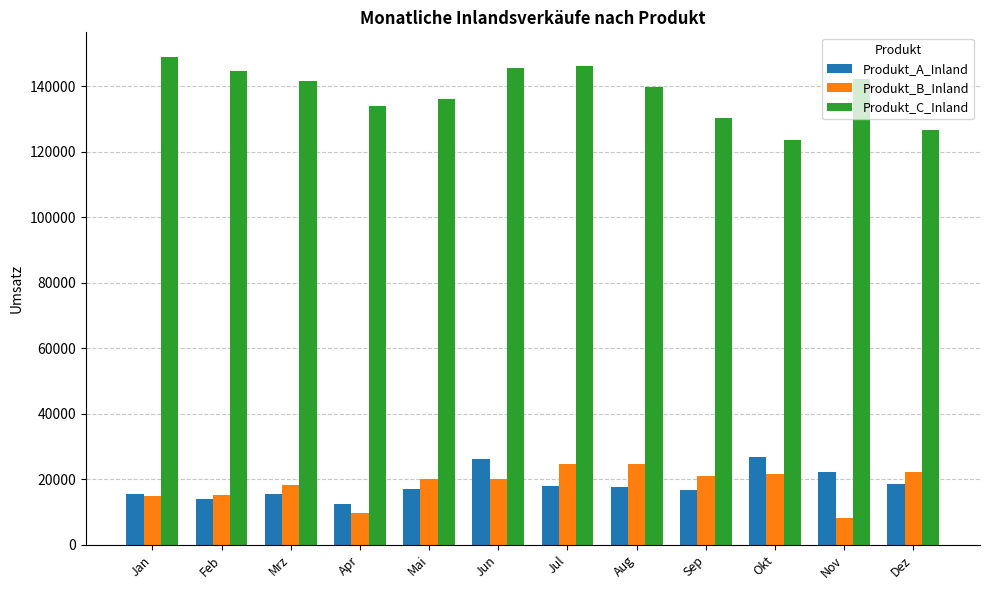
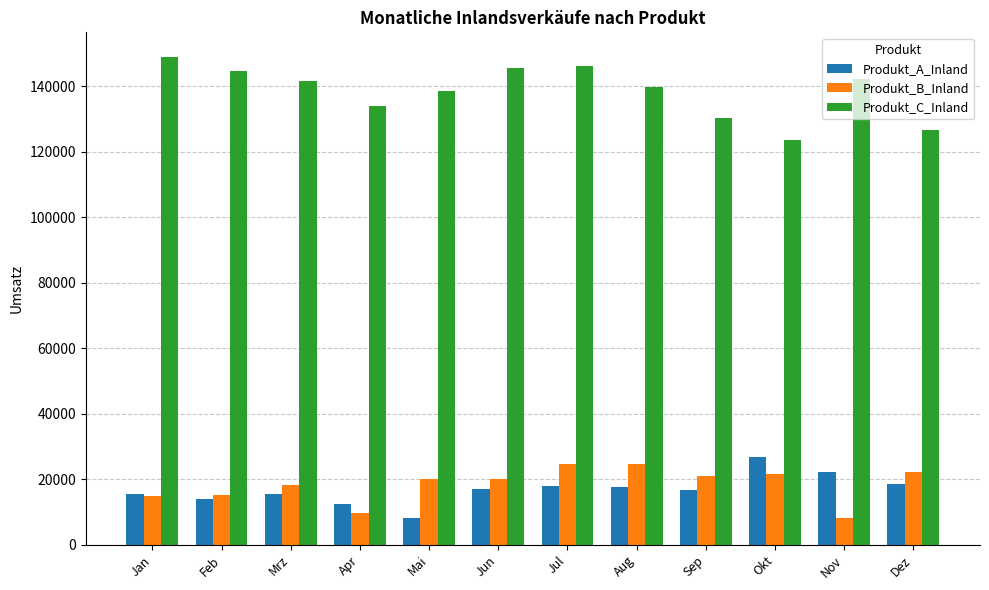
  {
    "Produkt_A_Inland": {
      "Jan": 16000,
      "Feb": 14000,
      "Mrz": 16000,
      "Apr": 12000,
-     "Mai": 17000,
-     "Jun": 26000,
+     "Mai": 8000,
+     "Jun": 17000,
      "Jul": 18000,
      "Aug": 18000,
      "Sep": 17000,
      "Okt": 27000,
      "Nov": 22000,
      "Dez": 19000
    },
    "Produkt_B_Inland": {
      "Jan": 15000,
      "Feb": 15000,
      "Mrz": 18000,
      "Apr": 10000,
      "Mai": 20000,
      "Jun": 20000,
      "Jul": 25000,
      "Aug": 25000,
      "Sep": 21000,
      "Okt": 22000,
      "Nov": 8000,
      "Dez": 22000
    },
    "Produkt_C_Inland": {
      "Jan": 149000,
      "Feb": 144000,
      "Mrz": 142000,
      "Apr": 134000,
-     "Mai": 136000,
+     "Mai": 139000,
      "Jun": 146000,
      "Jul": 146000,
      "Aug": 140000,
      "Sep": 130000,
      "Okt": 124000,
      "Dez": 127000
    }
  }
